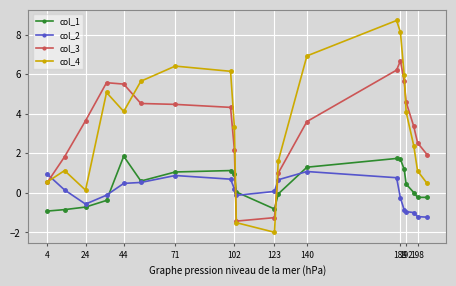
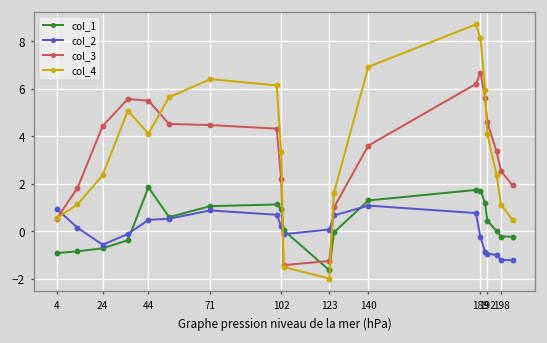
  {
    "col_1": {
      "4": -0.9,
      "24": -0.7,
      "44": 1.9,
      "71": 1.1,
      "102": 0.9,
-     "123": -0.8,
+     "123": -1.6,
      "140": 1.3
    },
    "col_2": {
      "4": 0.9,
      "24": -0.6,
      "44": 0.5,
      "71": 0.9,
      "102": 0.2,
      "123": 0.1,
      "140": 1.1
    },
    "col_3": {
-     "24": 3.6,
+     "24": 4.4,
      "44": 5.5,
      "71": 4.5,
      "102": 2.2,
      "123": -1.3,
      "140": 3.6
    },
    "col_4": {
-     "24": 0.1,
+     "24": 2.4,
      "44": 4.1,
      "71": 6.4,
      "102": 3.3,
      "123": -2.0,
      "140": 6.9
    }
  }
